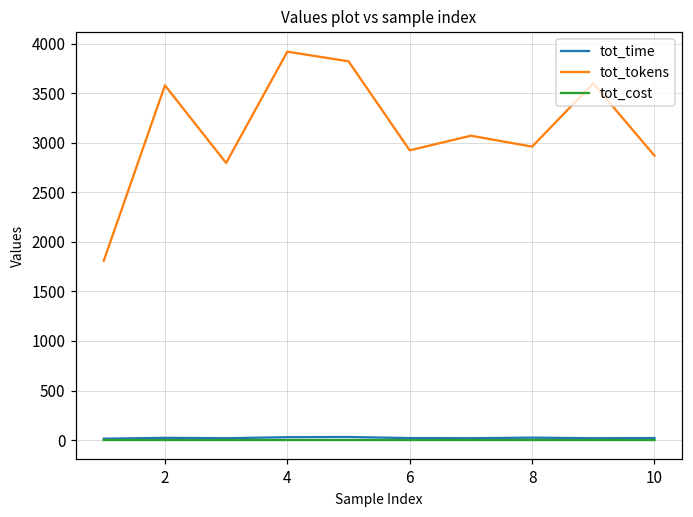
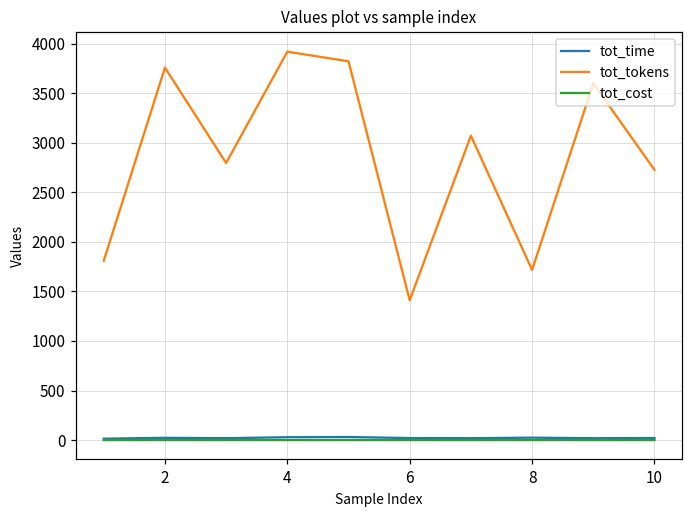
  {
    "tot_time": {
      "4": 0
    },
    "tot_tokens": {
-     "2": 3600,
+     "2": 3800,
      "4": 3900,
-     "6": 2900,
-     "8": 3000,
-     "10": 2900
+     "6": 1400,
+     "8": 1700,
+     "10": 2700
    },
    "tot_cost": {
      "4": 0
    }
  }
